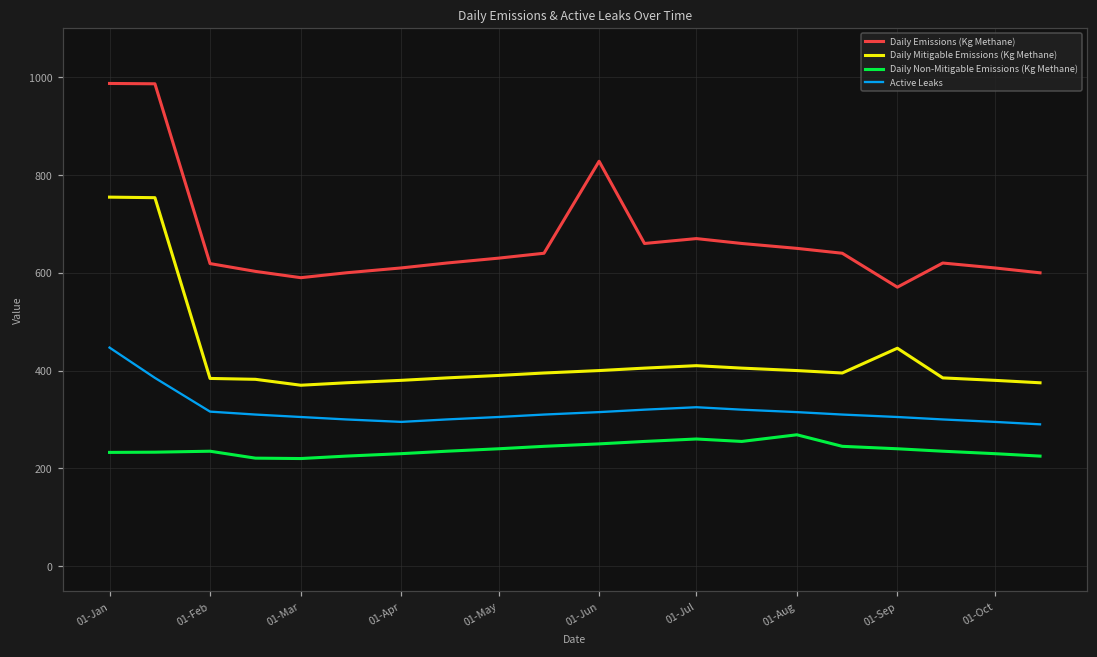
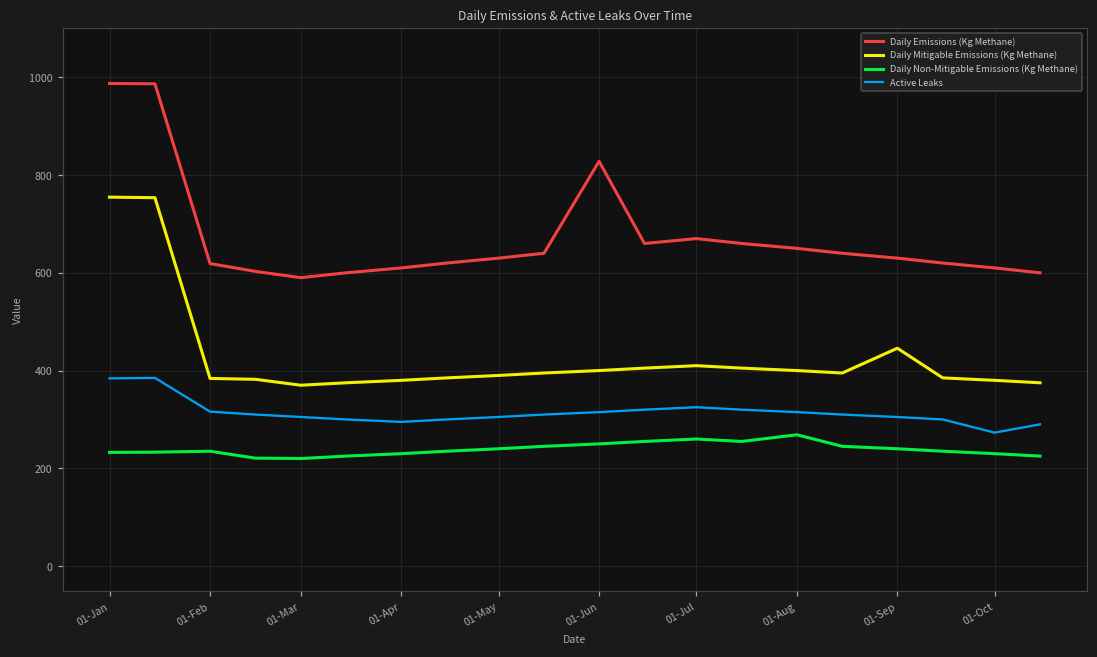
  {
    "Daily Emissions (Kg Methane)": {
      "01-Jan": 990,
      "01-Feb": 620,
      "01-Mar": 590,
      "01-Apr": 610,
      "01-May": 630,
      "01-Jun": 830,
      "01-Jul": 670,
      "01-Aug": 650,
-     "01-Sep": 570,
+     "01-Sep": 630,
      "01-Oct": 610
    },
    "Daily Mitigable Emissions (Kg Methane)": {
      "01-Jan": 750,
      "01-Feb": 380,
      "01-Mar": 370,
      "01-Apr": 380,
      "01-May": 390,
      "01-Jun": 400,
      "01-Jul": 410,
      "01-Aug": 400,
      "01-Sep": 450,
      "01-Oct": 380
    },
    "Daily Non-Mitigable Emissions (Kg Methane)": {
      "01-Jan": 230,
      "01-Feb": 230,
      "01-Mar": 220,
      "01-Apr": 230,
      "01-May": 240,
      "01-Jun": 250,
      "01-Jul": 260,
      "01-Aug": 270,
      "01-Sep": 240,
      "01-Oct": 230
    },
    "Active Leaks": {
-     "01-Jan": 450,
+     "01-Jan": 380,
      "01-Feb": 320,
      "01-Mar": 310,
      "01-Apr": 300,
      "01-May": 310,
      "01-Jun": 320,
      "01-Jul": 330,
      "01-Aug": 320,
      "01-Sep": 310,
-     "01-Oct": 300
+     "01-Oct": 270
    }
  }
